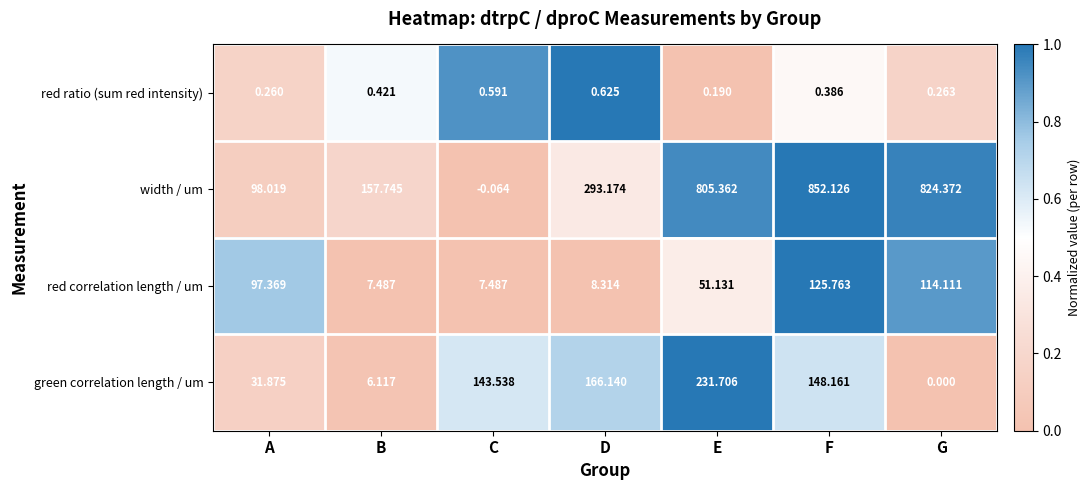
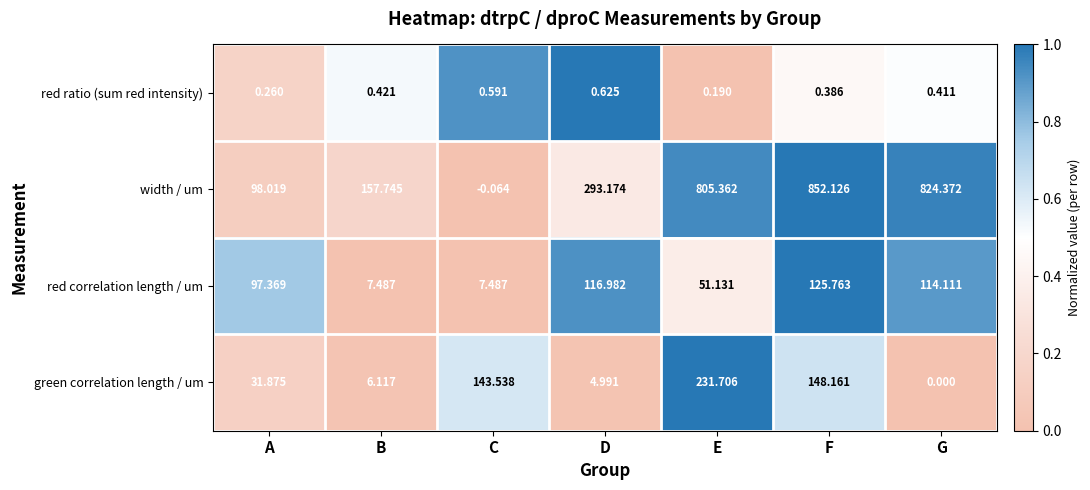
  {
    "red ratio (sum red intensity)": {
      "A": 0.260,
      "B": 0.421,
      "C": 0.591,
      "D": 0.625,
      "E": 0.190,
      "F": 0.386,
-     "G": 0.263
+     "G": 0.411
    },
    "width / um": {
      "A": 98.019,
      "B": 157.745,
      "C": -0.064,
      "D": 293.174,
      "E": 805.362,
      "F": 852.126,
      "G": 824.372
    },
    "red correlation length / um": {
      "A": 97.369,
      "B": 7.487,
      "C": 7.487,
-     "D": 8.314,
+     "D": 116.982,
      "E": 51.131,
      "F": 125.763,
      "G": 114.111
    },
    "green correlation length / um": {
      "A": 31.875,
      "B": 6.117,
      "C": 143.538,
-     "D": 166.140,
+     "D": 4.991,
      "E": 231.706,
      "F": 148.161,
      "G": 0.000
    }
  }
